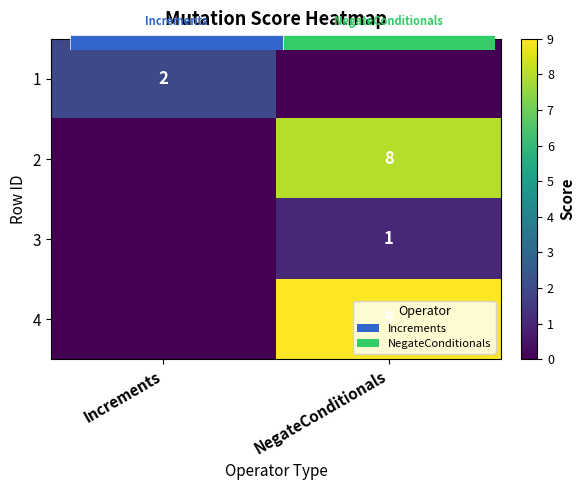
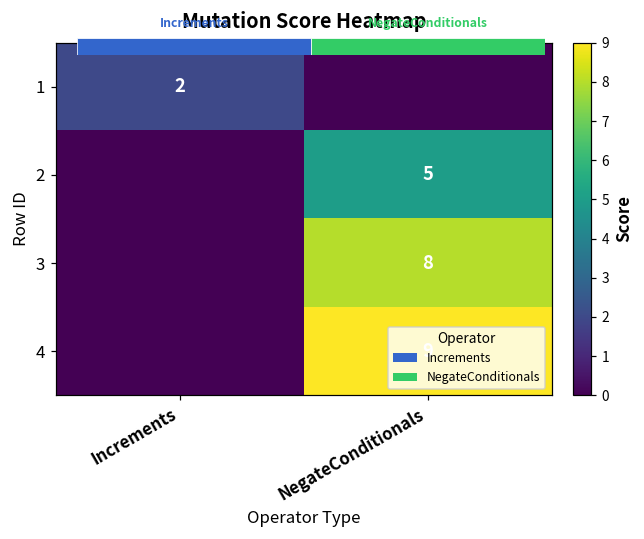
  {
    "Mutation Score Heatmap": {
      "1": {
        "Increments": 2
      },
      "2": {
-       "NegateConditionals": 8
+       "NegateConditionals": 5
      },
      "3": {
-       "NegateConditionals": 1
+       "NegateConditionals": 8
      }
    }
  }
